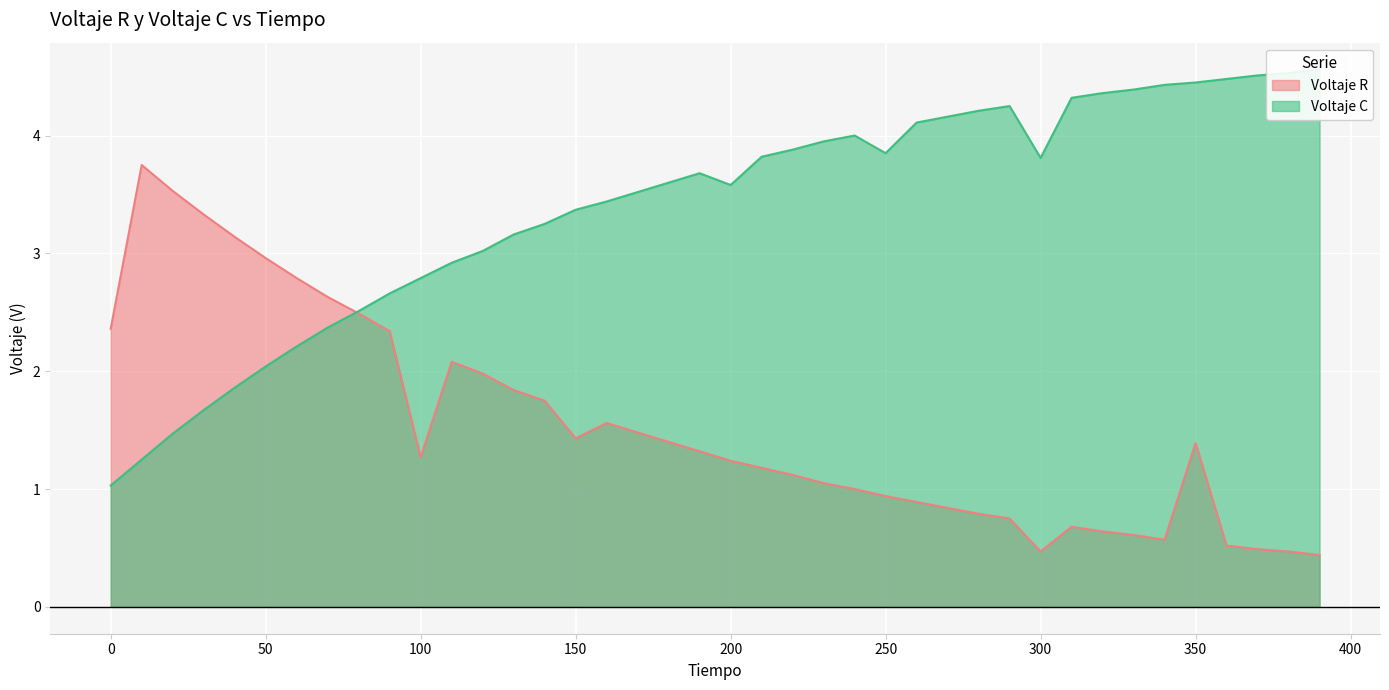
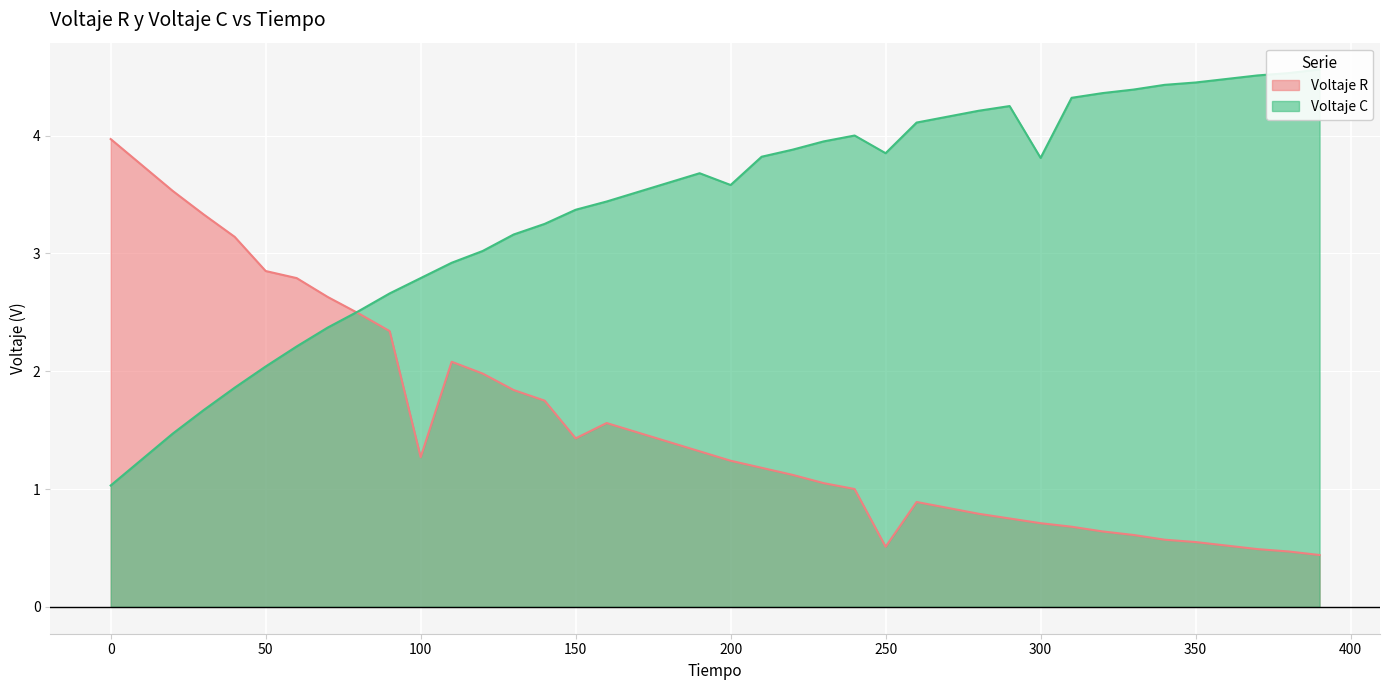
  {
    "Voltaje R": {
-     "0": 2.36,
-     "50": 2.96,
+     "0": 3.97,
+     "50": 2.85,
      "100": 1.27,
      "150": 1.43,
      "200": 1.24,
-     "250": 0.94,
-     "300": 0.47,
-     "350": 1.39
+     "250": 0.51,
+     "300": 0.71,
+     "350": 0.55
    },
    "Voltaje C": {
      "0": 1.03,
      "50": 2.04,
      "100": 2.79,
      "150": 3.37,
      "200": 3.58,
      "250": 3.85,
      "300": 3.81,
      "350": 4.45
    }
  }
